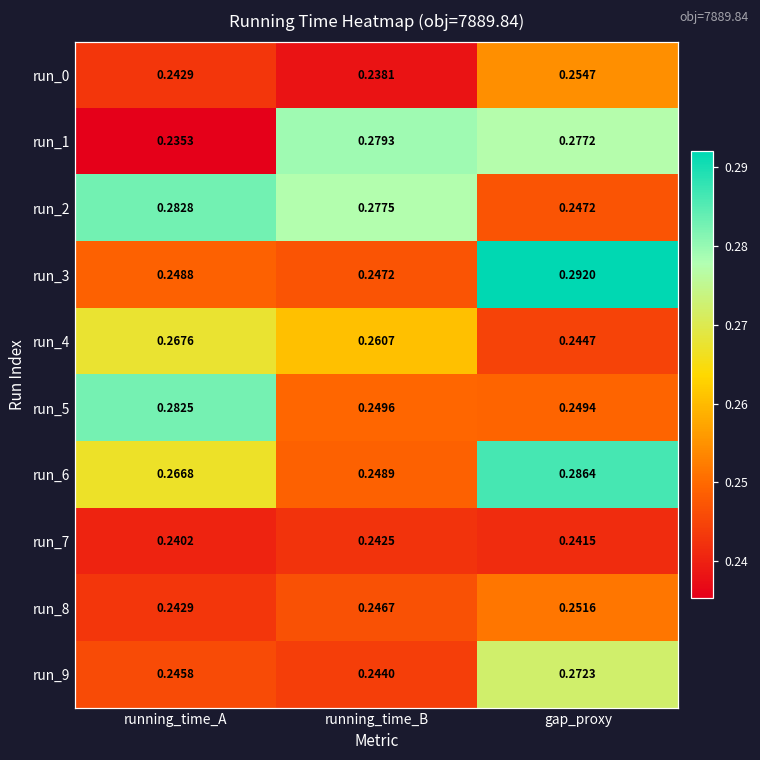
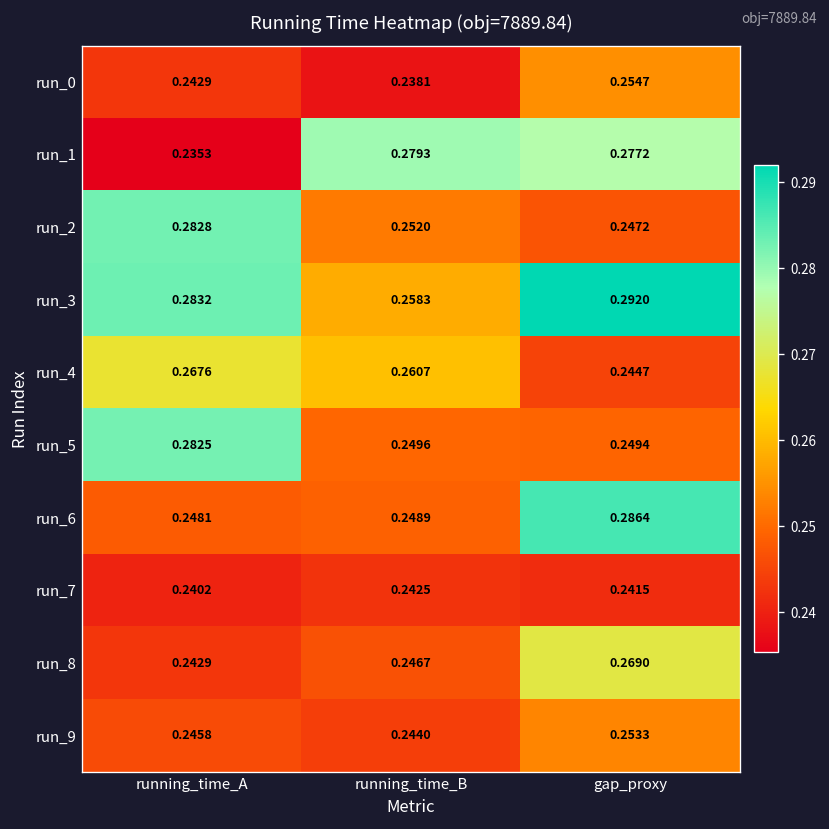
  {
    "run_0": {
      "running_time_A": 0.2429,
      "running_time_B": 0.2381,
      "gap_proxy": 0.2547
    },
    "run_1": {
      "running_time_A": 0.2353,
      "running_time_B": 0.2793,
      "gap_proxy": 0.2772
    },
    "run_2": {
      "running_time_A": 0.2828,
-     "running_time_B": 0.2775,
+     "running_time_B": 0.2520,
      "gap_proxy": 0.2472
    },
    "run_3": {
-     "running_time_A": 0.2488,
-     "running_time_B": 0.2472,
+     "running_time_A": 0.2832,
+     "running_time_B": 0.2583,
      "gap_proxy": 0.2920
    },
    "run_4": {
      "running_time_A": 0.2676,
      "running_time_B": 0.2607,
      "gap_proxy": 0.2447
    },
    "run_5": {
      "running_time_A": 0.2825,
      "running_time_B": 0.2496,
      "gap_proxy": 0.2494
    },
    "run_6": {
-     "running_time_A": 0.2668,
+     "running_time_A": 0.2481,
      "running_time_B": 0.2489,
      "gap_proxy": 0.2864
    },
    "run_7": {
      "running_time_A": 0.2402,
      "running_time_B": 0.2425,
      "gap_proxy": 0.2415
    },
    "run_8": {
      "running_time_A": 0.2429,
      "running_time_B": 0.2467,
-     "gap_proxy": 0.2516
+     "gap_proxy": 0.2690
    },
    "run_9": {
      "running_time_A": 0.2458,
      "running_time_B": 0.2440,
-     "gap_proxy": 0.2723
+     "gap_proxy": 0.2533
    }
  }
